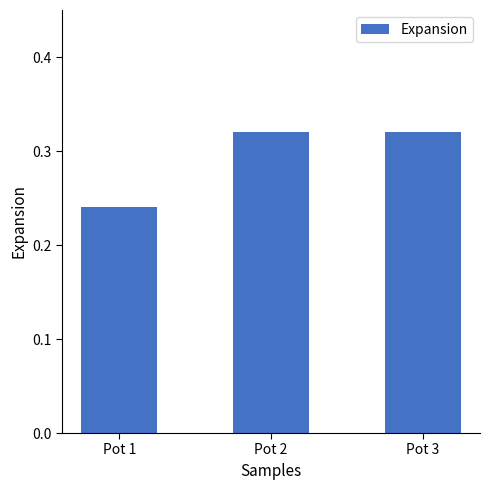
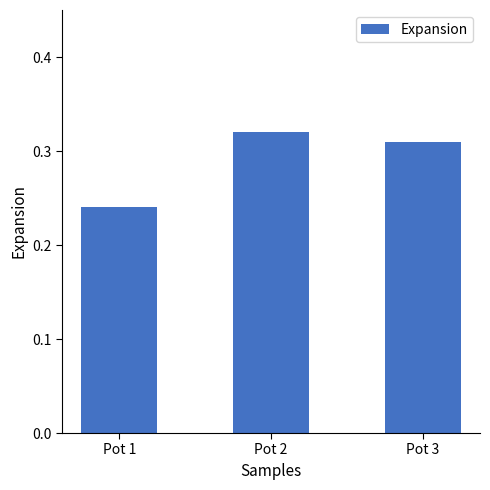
  {
    "Pot 1": 0.24,
    "Pot 2": 0.32,
-   "Pot 3": 0.32
+   "Pot 3": 0.31
  }
